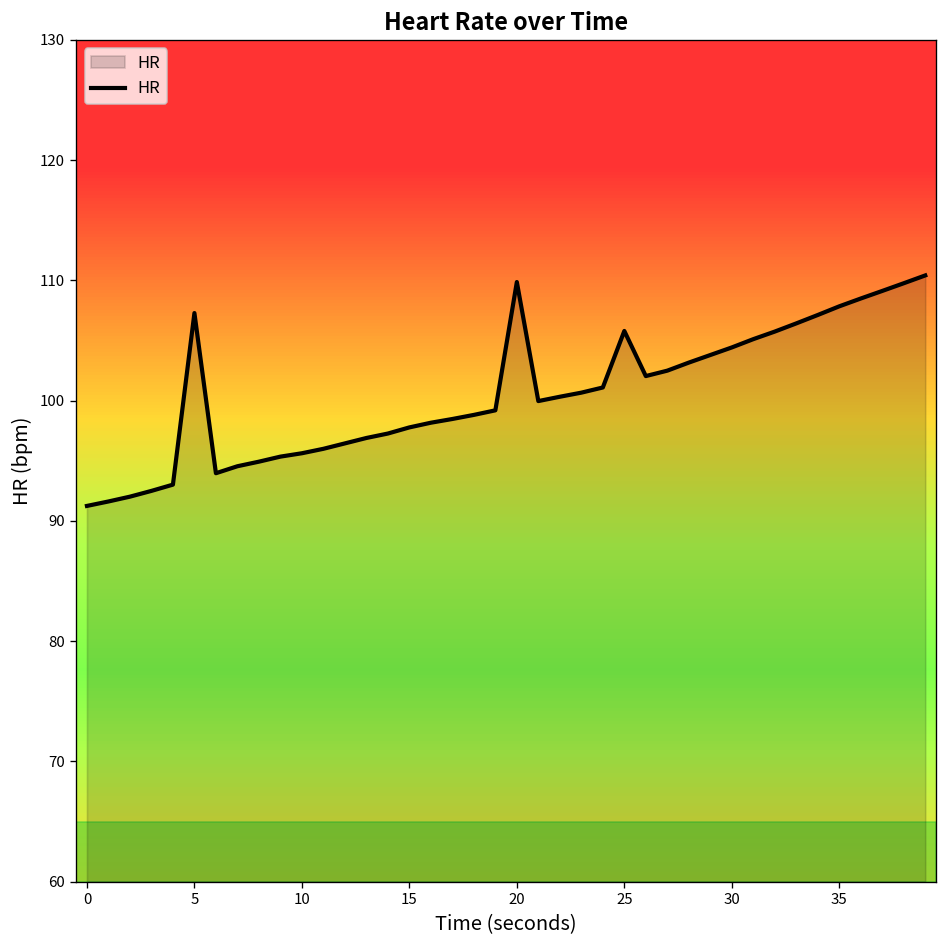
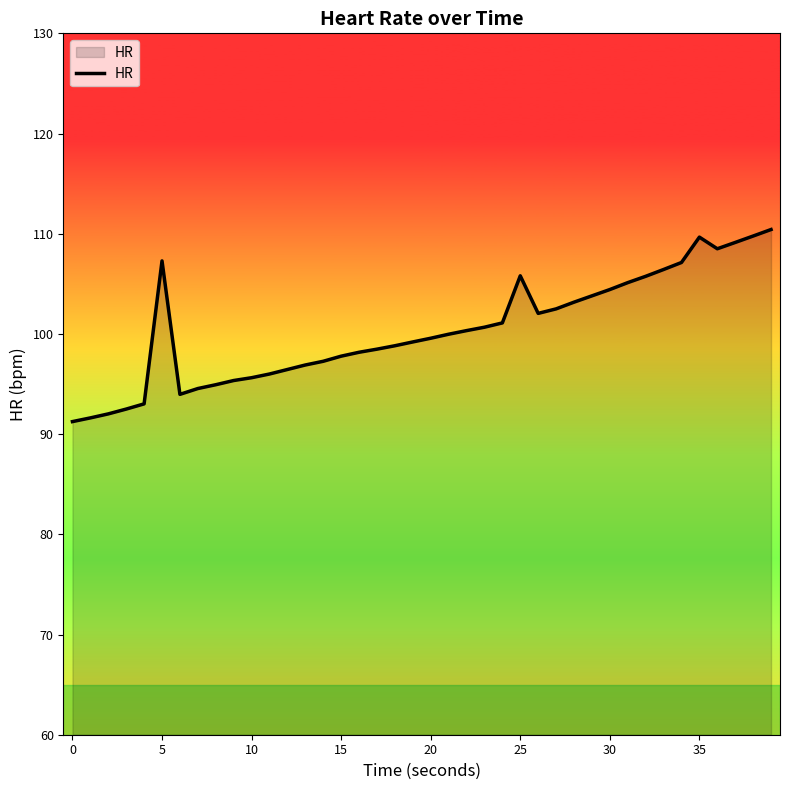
  {
    "0": 91.3,
    "5": 107.3,
    "10": 95.6,
    "15": 97.8,
-   "20": 109.9,
+   "20": 99.6,
    "25": 105.8,
    "30": 104.4,
-   "35": 107.9
+   "35": 109.7
  }
